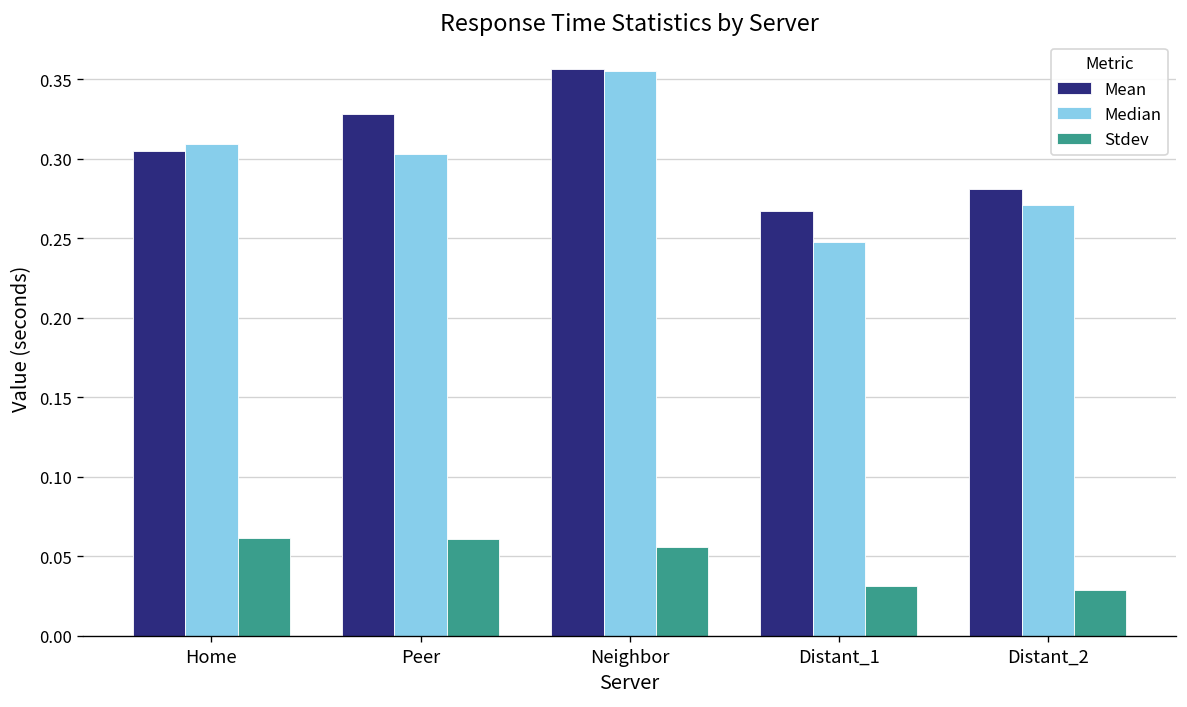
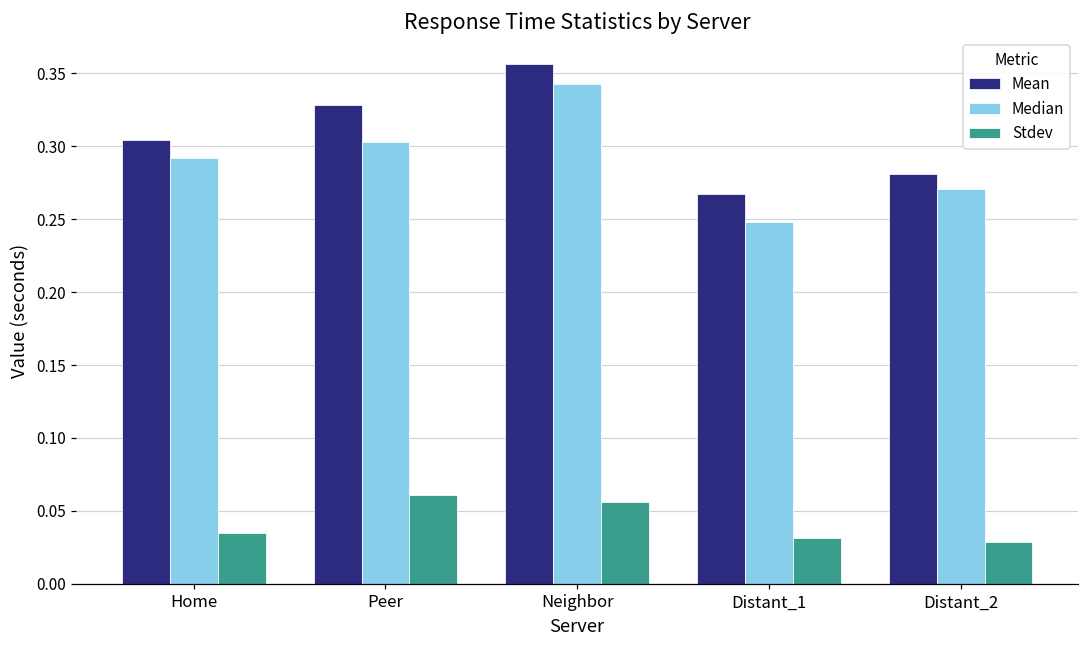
  {
    "Mean": {
      "Home": 0.305,
      "Peer": 0.328,
      "Neighbor": 0.357,
      "Distant_1": 0.267,
      "Distant_2": 0.281
    },
    "Median": {
-     "Home": 0.309,
+     "Home": 0.292,
      "Peer": 0.303,
-     "Neighbor": 0.355,
+     "Neighbor": 0.342,
      "Distant_1": 0.248,
      "Distant_2": 0.271
    },
    "Stdev": {
-     "Home": 0.062,
+     "Home": 0.035,
      "Peer": 0.061,
      "Neighbor": 0.056,
      "Distant_1": 0.031,
      "Distant_2": 0.029
    }
  }
